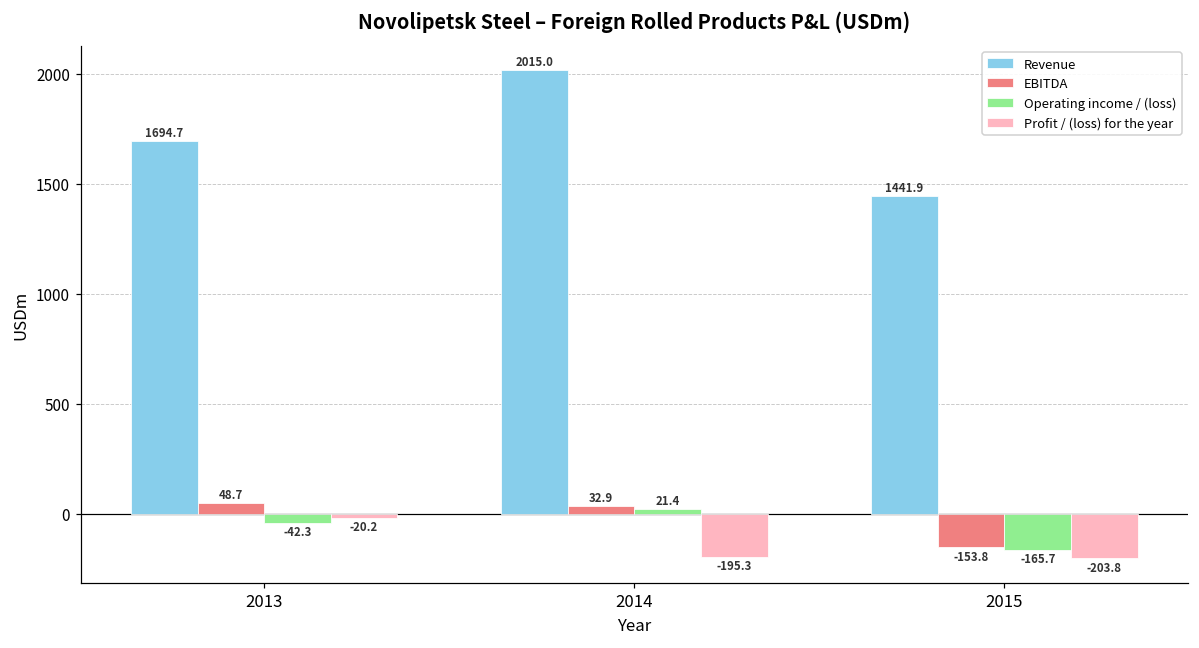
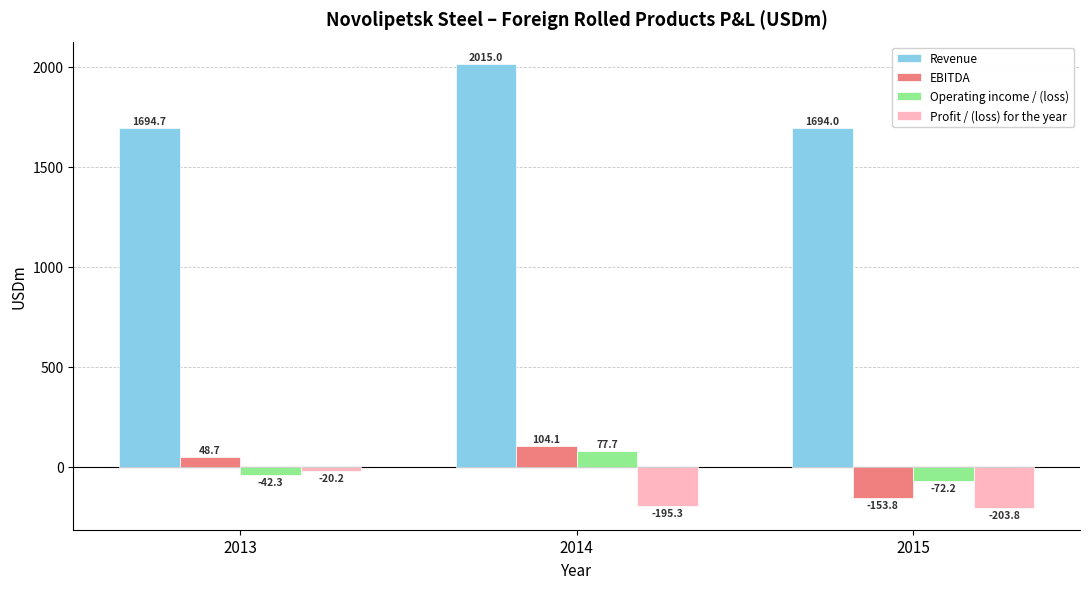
  {
    "Revenue": {
      "2013": 1694.7,
      "2014": 2015.0,
-     "2015": 1441.9
+     "2015": 1694.0
    },
    "EBITDA": {
      "2013": 48.7,
-     "2014": 32.9,
+     "2014": 104.1,
      "2015": -153.8
    },
    "Operating income / (loss)": {
      "2013": -42.3,
-     "2014": 21.4,
-     "2015": -165.7
+     "2014": 77.7,
+     "2015": -72.2
    },
    "Profit / (loss) for the year": {
      "2013": -20.2,
      "2014": -195.3,
      "2015": -203.8
    }
  }
